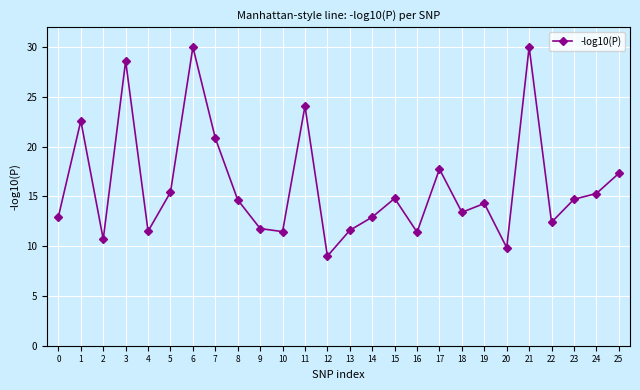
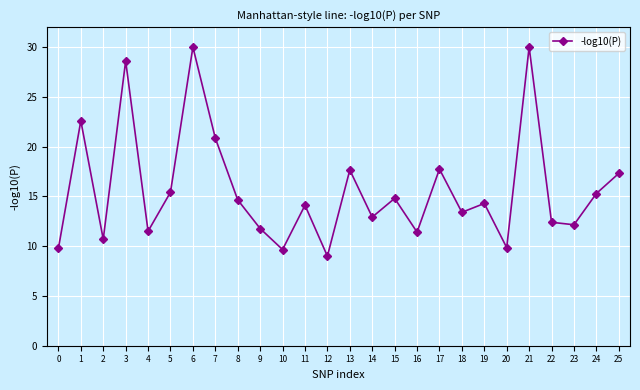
  {
-   "0": 13,
+   "0": 10,
    "1": 23,
    "2": 11,
    "3": 29,
    "4": 12,
    "5": 15,
    "6": 30,
    "7": 21,
    "8": 15,
    "9": 12,
-   "10": 11,
-   "11": 24,
+   "10": 10,
+   "11": 14,
    "12": 9,
-   "13": 12,
+   "13": 18,
    "14": 13,
    "15": 15,
    "16": 11,
    "17": 18,
    "18": 13,
    "19": 14,
    "20": 10,
    "21": 30,
    "22": 12,
-   "23": 15,
+   "23": 12,
    "24": 15,
    "25": 17
  }
